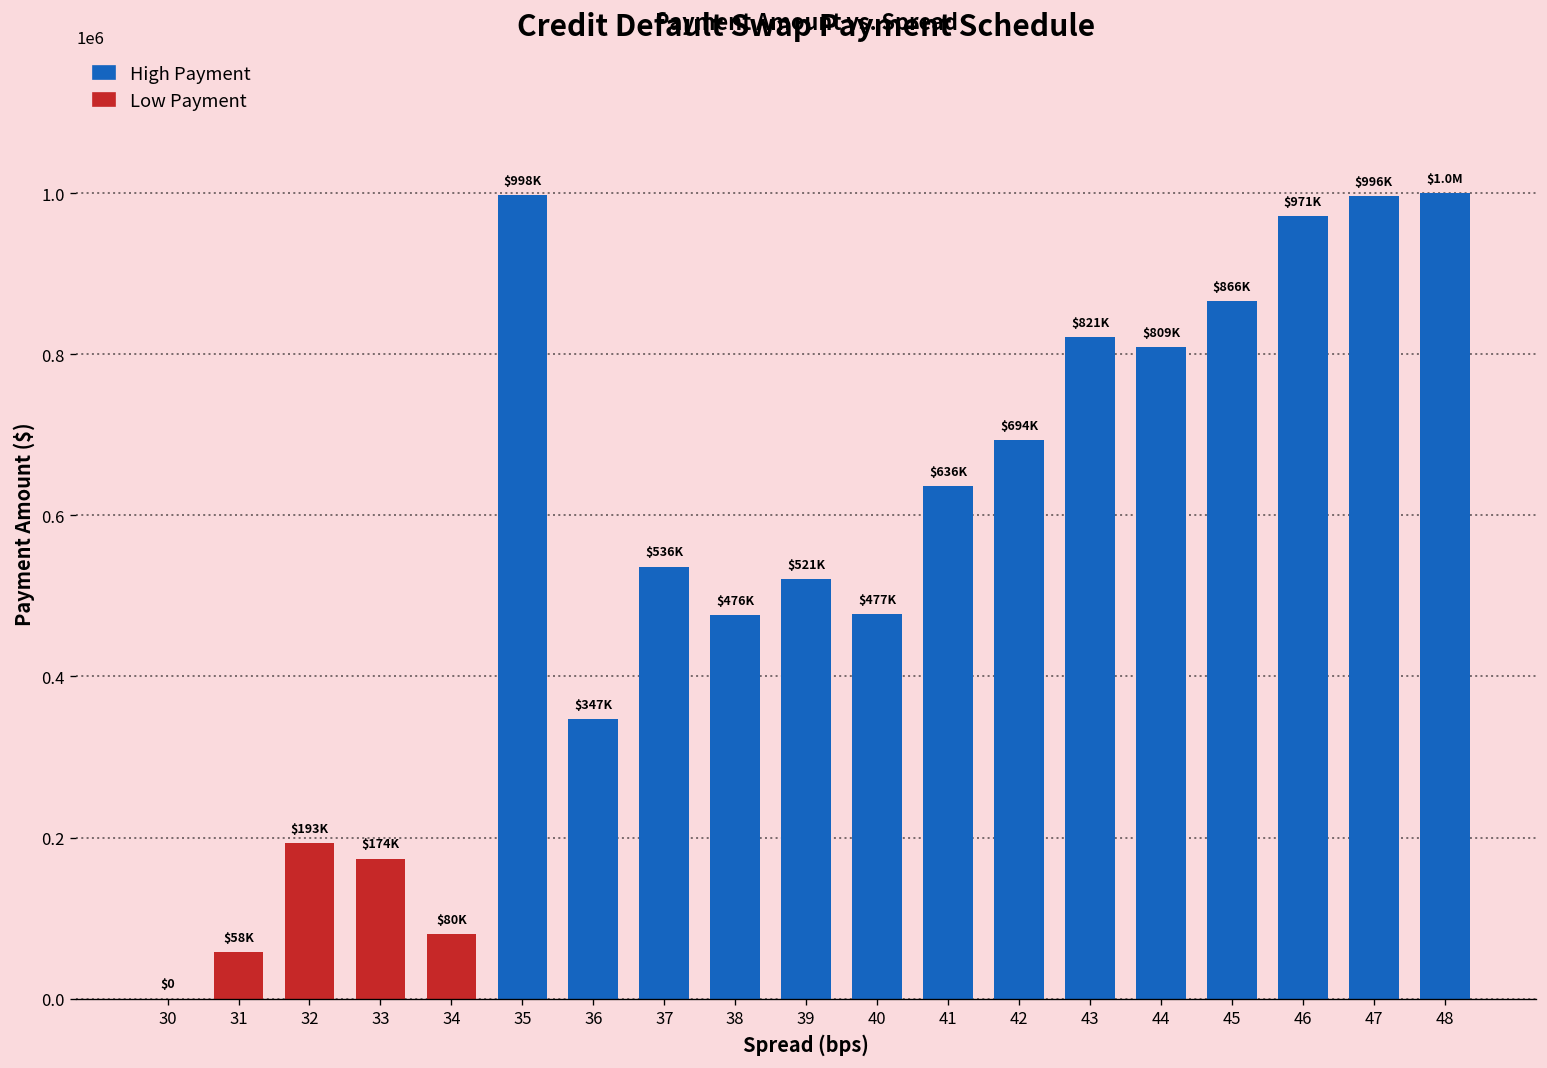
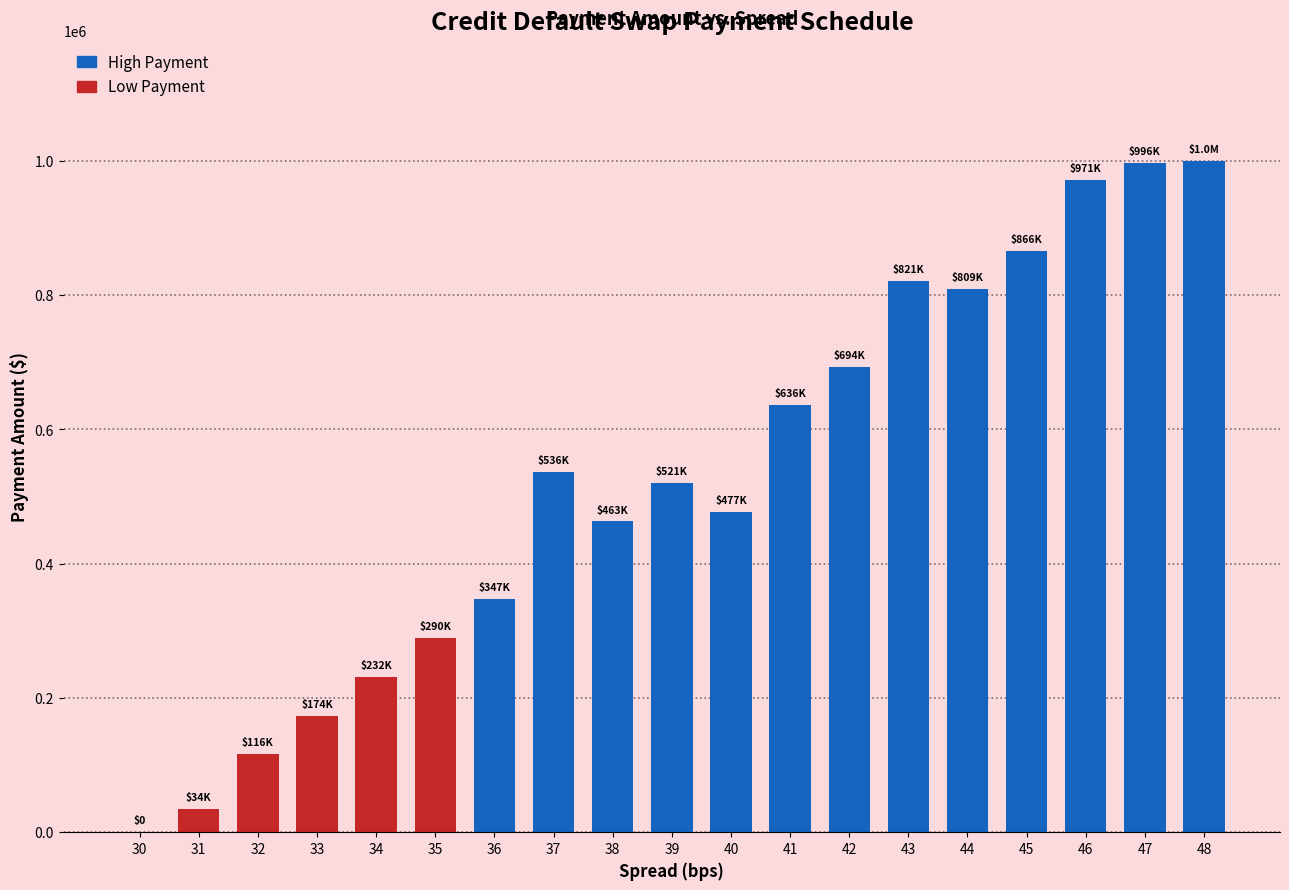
  {
    "30": "$0",
-   "31": "$58K",
-   "32": "$193K",
+   "31": "$34K",
+   "32": "$116K",
    "33": "$174K",
-   "34": "$80K",
-   "35": "$998K",
+   "34": "$232K",
+   "35": "$290K",
    "36": "$347K",
    "37": "$536K",
-   "38": "$476K",
+   "38": "$463K",
    "39": "$521K",
    "40": "$477K",
    "41": "$636K",
    "42": "$694K",
    "43": "$821K",
    "44": "$809K",
    "45": "$866K",
    "46": "$971K",
    "47": "$996K",
    "48": "$1.0M"
  }
